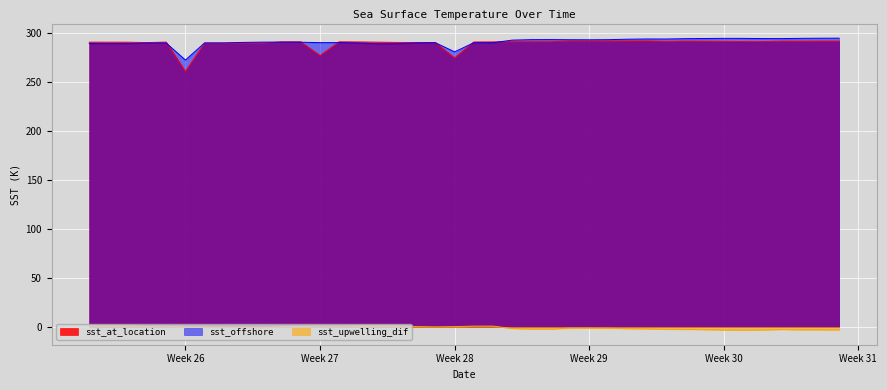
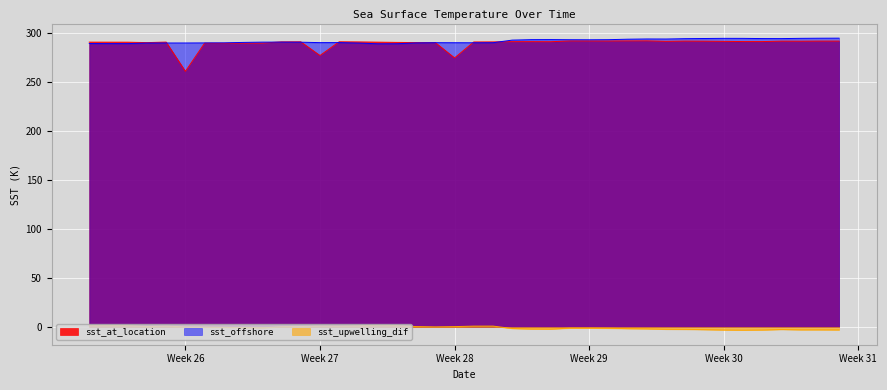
  {
    "sst_at_location": {
      "Week 26": 260,
      "Week 27": 280,
      "Week 28": 270,
      "Week 30": 290
    },
    "sst_offshore": {
-     "Week 26": 270,
+     "Week 26": 290,
      "Week 27": 290,
-     "Week 28": 280,
+     "Week 28": 290,
      "Week 30": 290
    }
  }
